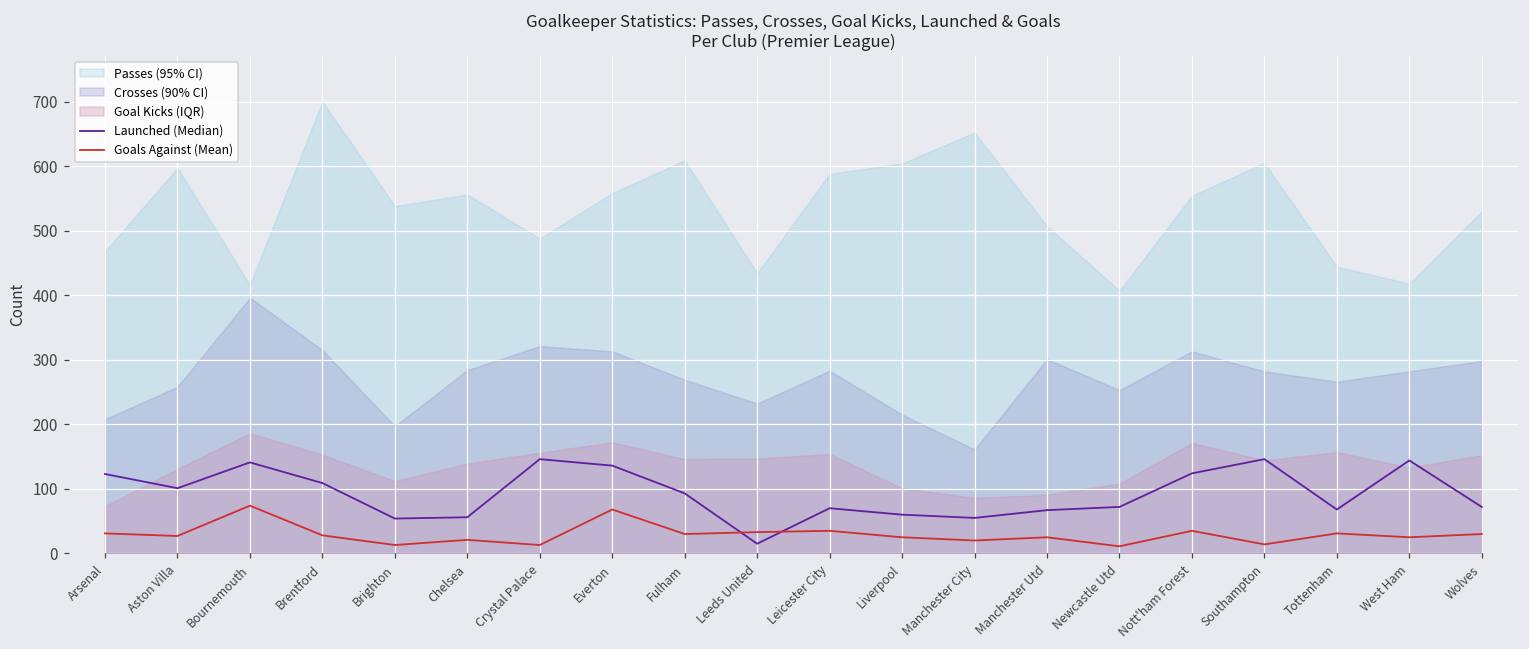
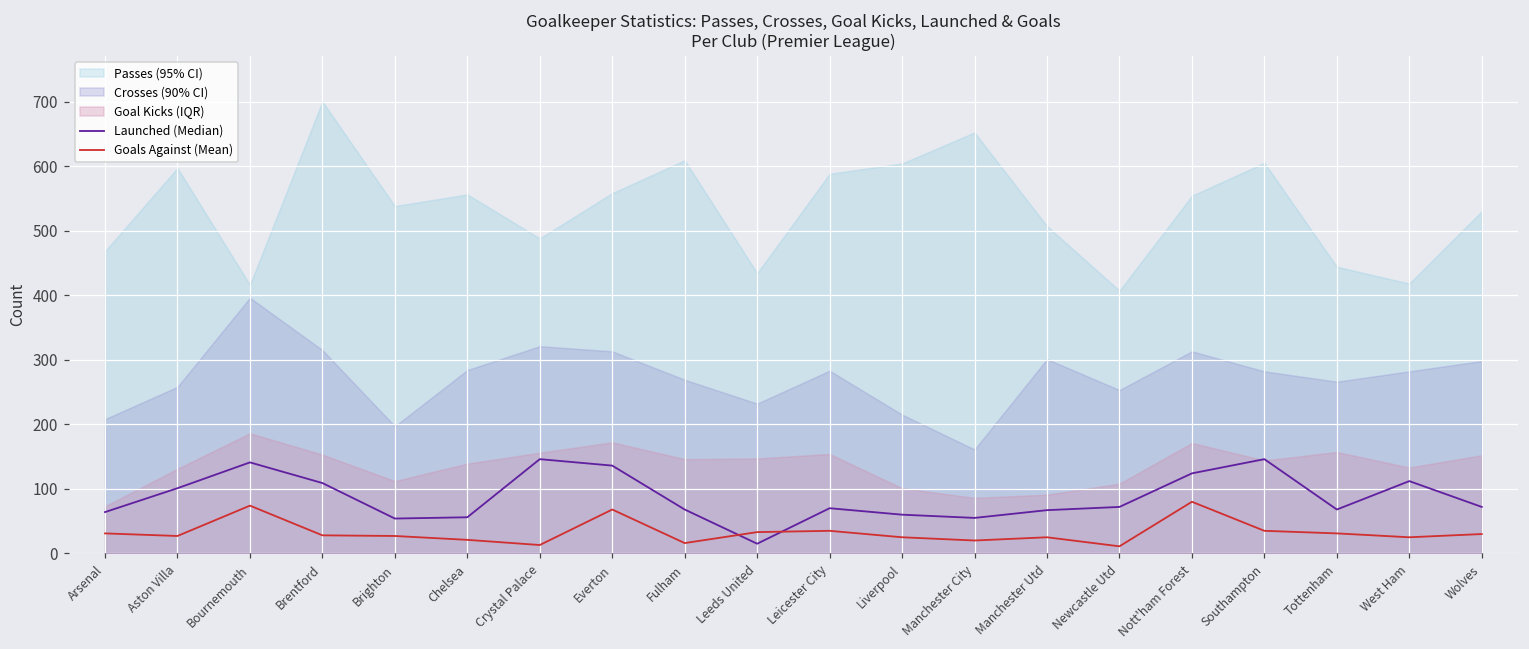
  {
    "Launched (Median)": {
-     "Arsenal": 120,
+     "Arsenal": 60,
      "Aston Villa": 100,
      "Bournemouth": 140,
      "Brentford": 110,
      "Brighton": 50,
      "Chelsea": 60,
      "Crystal Palace": 150,
      "Everton": 140,
-     "Fulham": 90,
+     "Fulham": 70,
      "Leeds United": 20,
      "Leicester City": 70,
      "Liverpool": 60,
      "Manchester City": 60,
      "Manchester Utd": 70,
      "Newcastle Utd": 70,
      "Nott'ham Forest": 120,
      "Tottenham": 70,
-     "West Ham": 140,
+     "West Ham": 110,
      "Wolves": 70
    },
    "Goals Against (Mean)": {
      "Arsenal": 30,
      "Aston Villa": 30,
      "Bournemouth": 70,
      "Brentford": 30,
-     "Brighton": 10,
+     "Brighton": 30,
      "Chelsea": 20,
      "Crystal Palace": 10,
      "Everton": 70,
-     "Fulham": 30,
+     "Fulham": 20,
      "Leeds United": 30,
      "Leicester City": 40,
      "Liverpool": 30,
      "Manchester City": 20,
      "Manchester Utd": 30,
      "Newcastle Utd": 10,
-     "Nott'ham Forest": 40,
-     "Southampton": 10,
+     "Nott'ham Forest": 80,
+     "Southampton": 40,
      "Tottenham": 30,
      "West Ham": 30,
      "Wolves": 30
    }
  }
